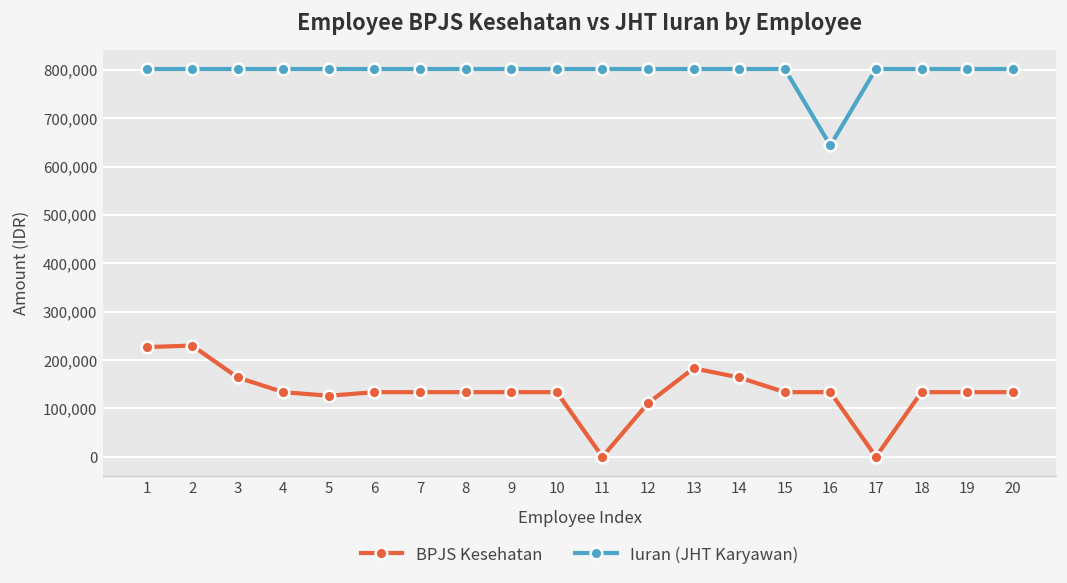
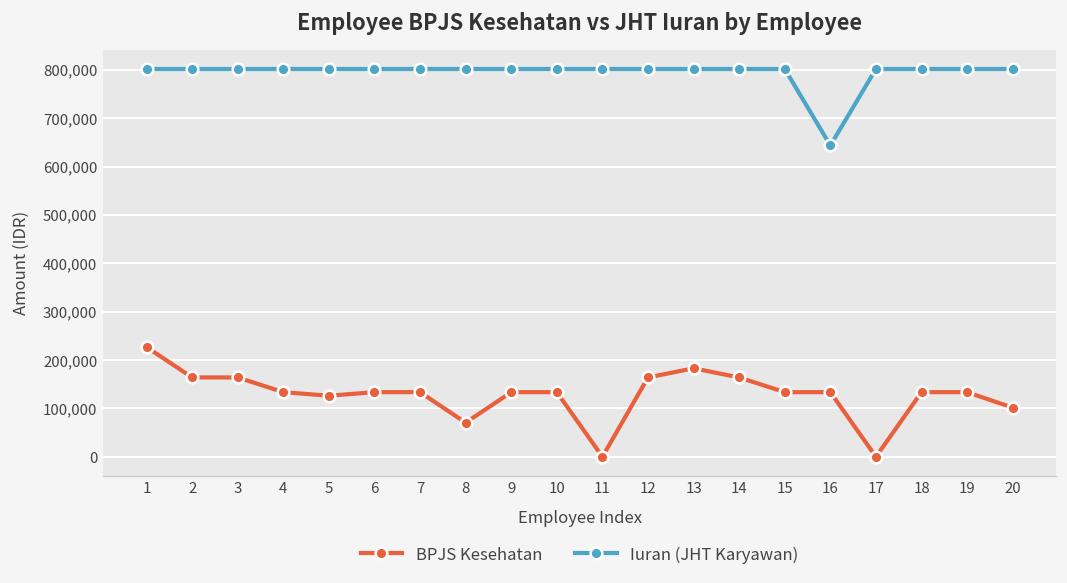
  {
    "BPJS Kesehatan": {
      "1": "230,000",
-     "2": "230,000",
+     "2": "160,000",
      "3": "160,000",
      "4": "130,000",
      "5": "130,000",
      "6": "130,000",
      "7": "130,000",
-     "8": "130,000",
+     "8": "70,000",
      "9": "130,000",
      "10": "130,000",
      "11": "0",
-     "12": "110,000",
+     "12": "160,000",
      "13": "180,000",
      "14": "160,000",
      "15": "130,000",
      "16": "130,000",
      "17": "0",
      "18": "130,000",
      "19": "130,000",
-     "20": "130,000"
+     "20": "100,000"
    },
    "Iuran (JHT Karyawan)": {
      "1": "800,000",
      "2": "800,000",
      "3": "800,000",
      "4": "800,000",
      "5": "800,000",
      "6": "800,000",
      "7": "800,000",
      "8": "800,000",
      "9": "800,000",
      "10": "800,000",
      "11": "800,000",
      "12": "800,000",
      "13": "800,000",
      "14": "800,000",
      "15": "800,000",
      "16": "640,000",
      "17": "800,000",
      "18": "800,000",
      "19": "800,000",
      "20": "800,000"
    }
  }
